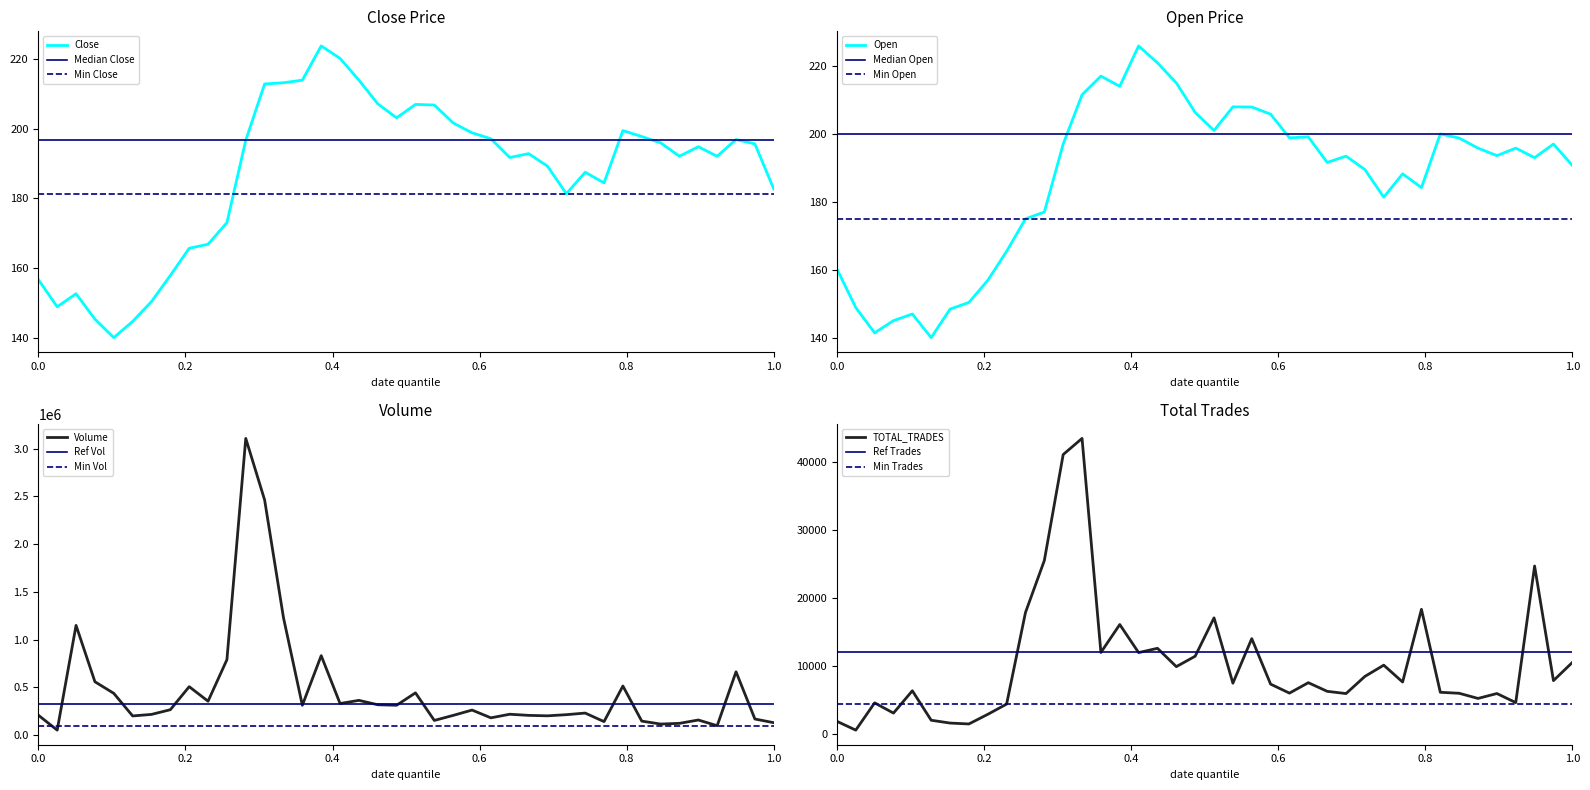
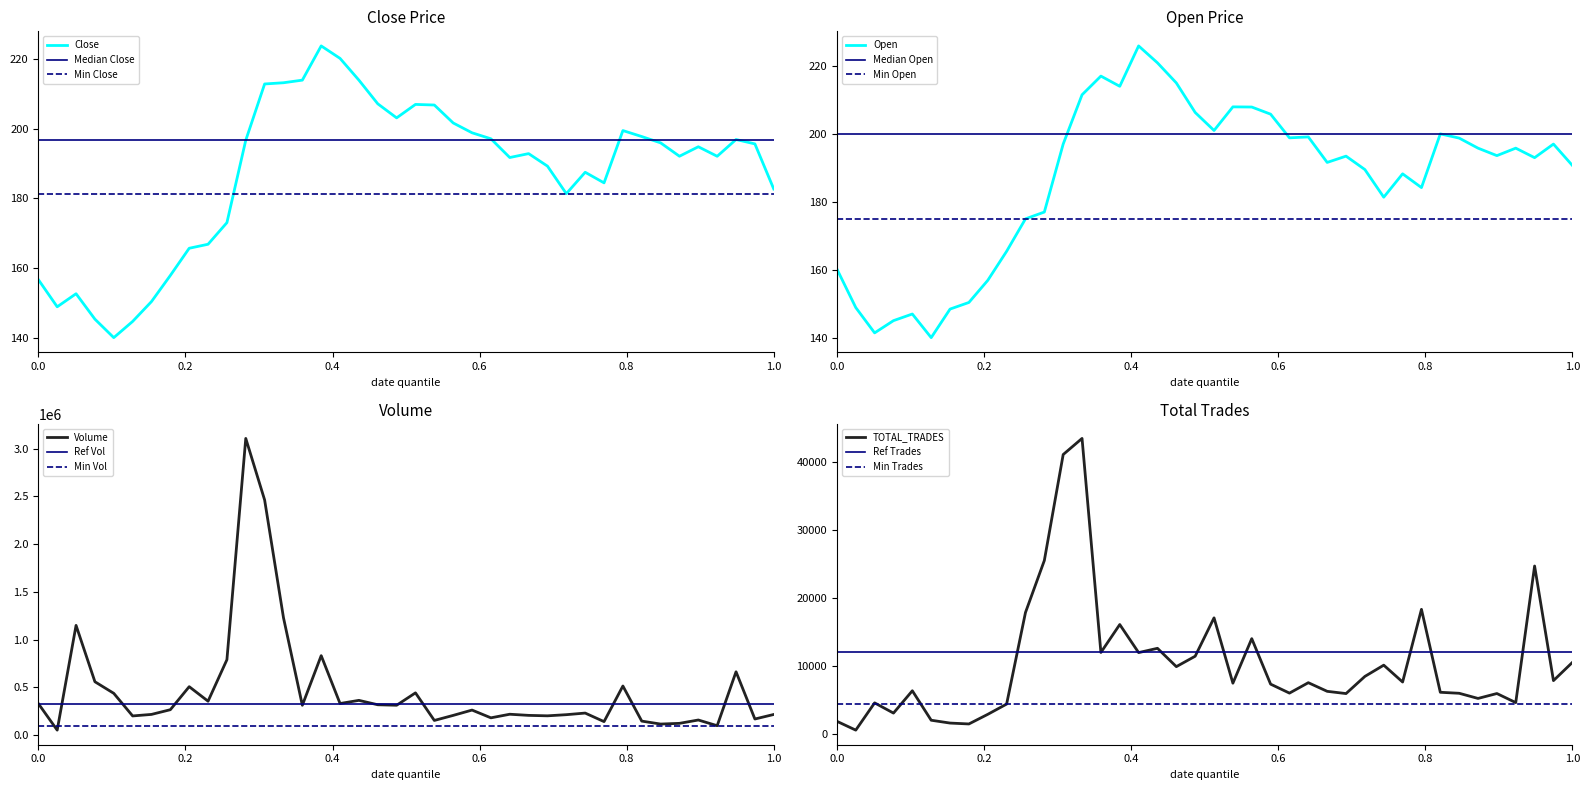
  {
    "Close Price": {
      "0.0": 157,
      "1.0": 183
    },
    "Open Price": {
      "0.0": 160,
      "1.0": 191
    },
    "Volume": {
-     "0.0": 200000,
-     "1.0": 100000
+     "0.0": 300000,
+     "1.0": 200000
    },
    "Total Trades": {
      "0.0": 2000,
      "1.0": 10000
    }
  }
